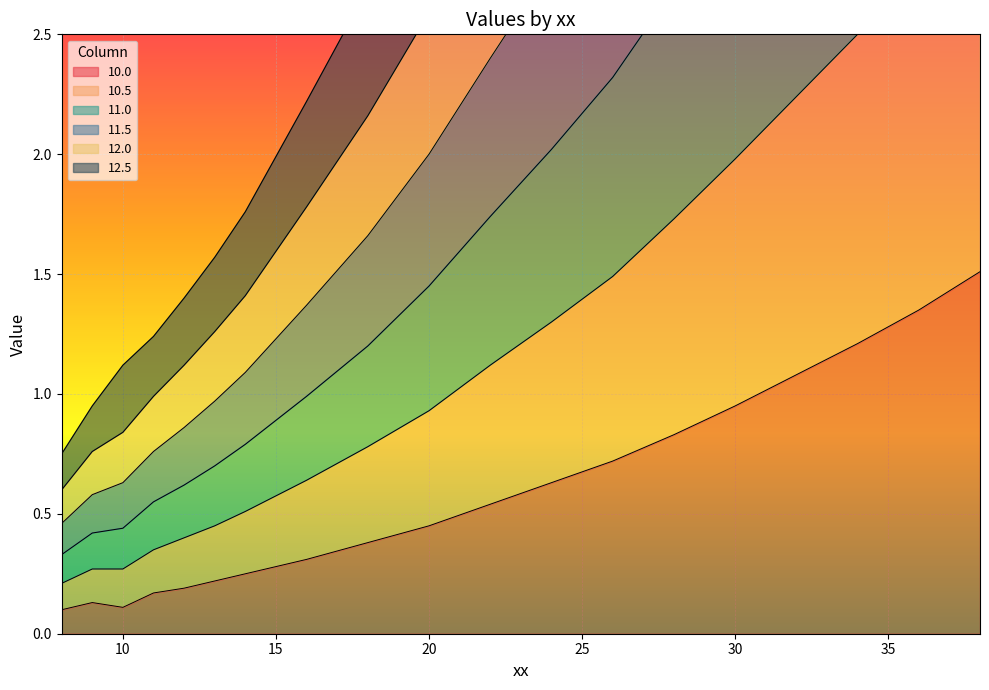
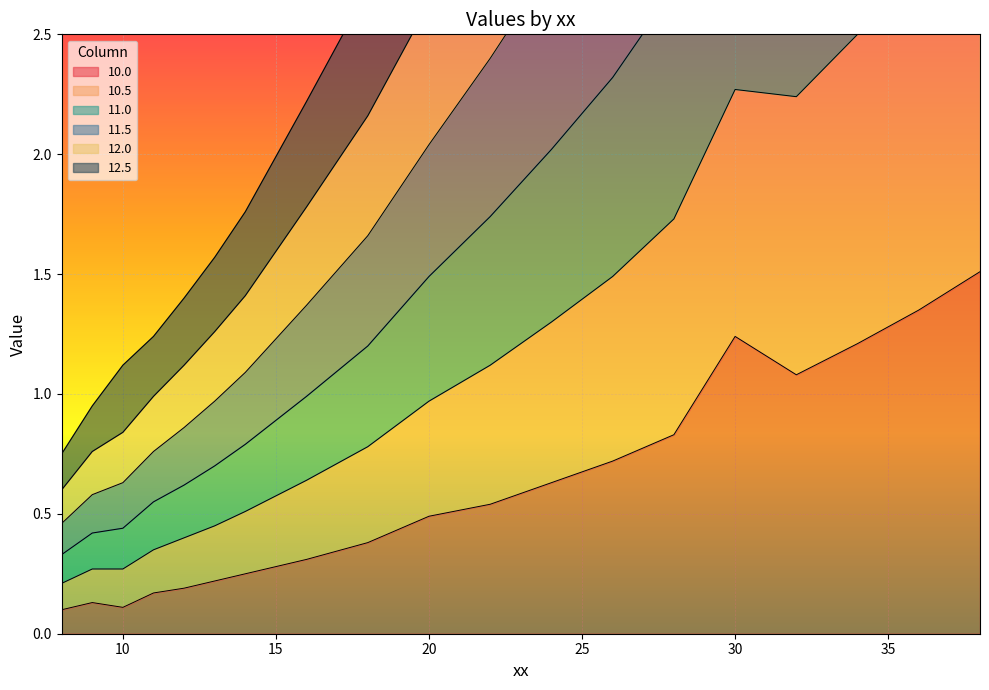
  {
    "10.0": {
      "10": 0.11,
-     "20": 0.45,
-     "30": 0.95
+     "20": 0.49,
+     "30": 1.24
    },
    "12.5": {
      "10": 0.28
    }
  }
